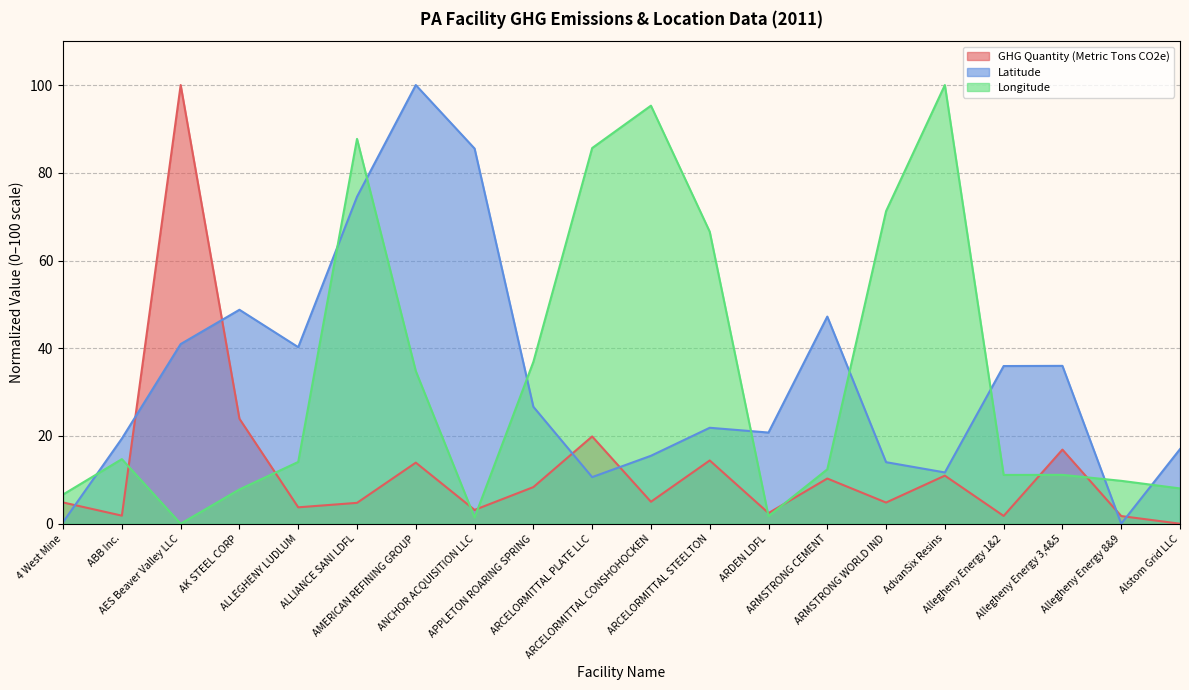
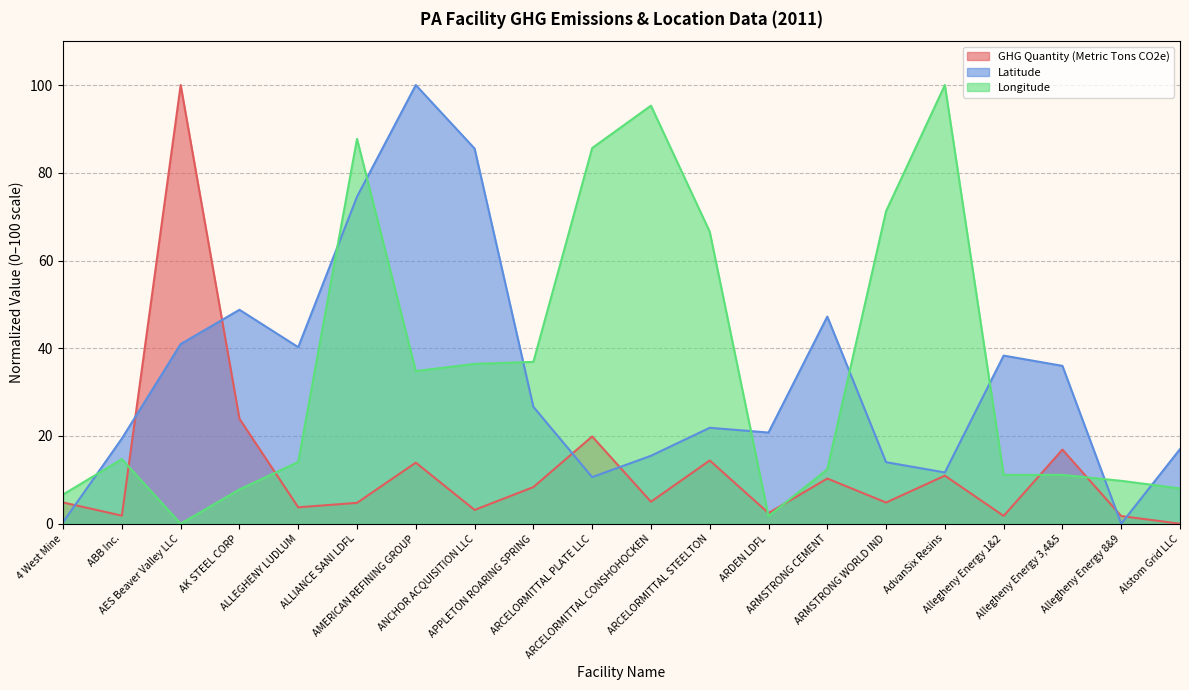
  {
    "GHG Quantity (Metric Tons CO2e)": {
      "4 West Mine": 5,
      "ABB Inc.": 2,
      "AES Beaver Valley LLC": 100,
      "AK STEEL CORP": 24,
      "ALLEGHENY LUDLUM": 4,
      "ALLIANCE SANI LDFL": 5,
      "AMERICAN REFINING GROUP": 14,
      "ANCHOR ACQUISITION LLC": 3,
      "APPLETON ROARING SPRING": 8,
      "ARCELORMITTAL PLATE LLC": 20,
      "ARCELORMITTAL CONSHOHOCKEN": 5,
      "ARCELORMITTAL STEELTON": 14,
      "ARDEN LDFL": 2,
      "ARMSTRONG CEMENT": 10,
      "ARMSTRONG WORLD IND": 5,
      "AdvanSix Resins": 11,
      "Allegheny Energy 1&2": 2,
      "Allegheny Energy 3,4&5": 17,
      "Allegheny Energy 8&9": 2,
      "Alstom Grid LLC": 0
    },
    "Latitude": {
      "4 West Mine": 0,
      "ABB Inc.": 19,
      "AES Beaver Valley LLC": 41,
      "AK STEEL CORP": 49,
      "ALLEGHENY LUDLUM": 40,
      "ALLIANCE SANI LDFL": 75,
      "AMERICAN REFINING GROUP": 100,
      "ANCHOR ACQUISITION LLC": 86,
      "APPLETON ROARING SPRING": 27,
      "ARCELORMITTAL PLATE LLC": 11,
      "ARCELORMITTAL CONSHOHOCKEN": 15,
      "ARCELORMITTAL STEELTON": 22,
      "ARDEN LDFL": 21,
      "ARMSTRONG CEMENT": 47,
      "ARMSTRONG WORLD IND": 14,
      "AdvanSix Resins": 12,
-     "Allegheny Energy 1&2": 36,
+     "Allegheny Energy 1&2": 38,
      "Allegheny Energy 3,4&5": 36,
      "Allegheny Energy 8&9": 0,
      "Alstom Grid LLC": 17
    },
    "Longitude": {
      "4 West Mine": 7,
      "ABB Inc.": 15,
      "AES Beaver Valley LLC": 0,
      "AK STEEL CORP": 8,
      "ALLEGHENY LUDLUM": 14,
      "ALLIANCE SANI LDFL": 88,
      "AMERICAN REFINING GROUP": 35,
-     "ANCHOR ACQUISITION LLC": 1,
+     "ANCHOR ACQUISITION LLC": 36,
      "APPLETON ROARING SPRING": 37,
      "ARCELORMITTAL PLATE LLC": 86,
      "ARCELORMITTAL CONSHOHOCKEN": 95,
      "ARCELORMITTAL STEELTON": 67,
      "ARDEN LDFL": 2,
      "ARMSTRONG CEMENT": 12,
      "ARMSTRONG WORLD IND": 71,
      "AdvanSix Resins": 100,
      "Allegheny Energy 1&2": 11,
      "Allegheny Energy 3,4&5": 11,
      "Allegheny Energy 8&9": 10,
      "Alstom Grid LLC": 8
    }
  }
